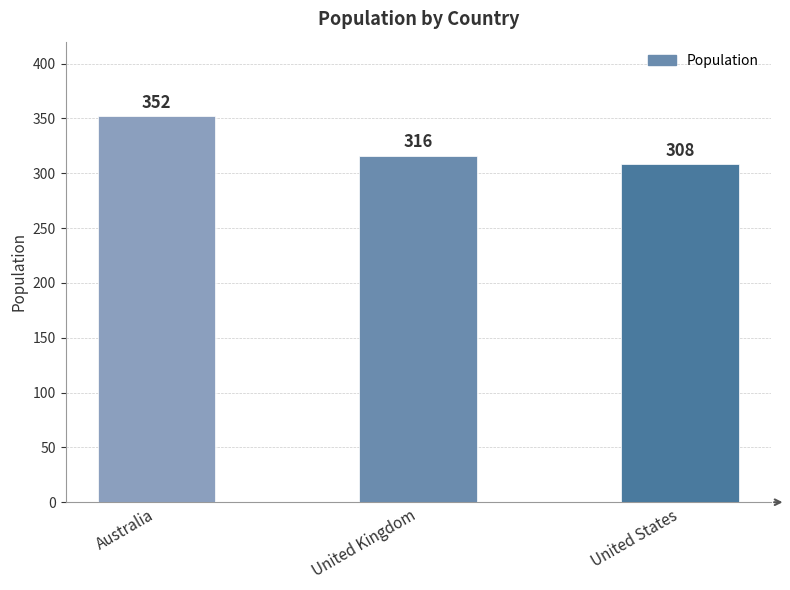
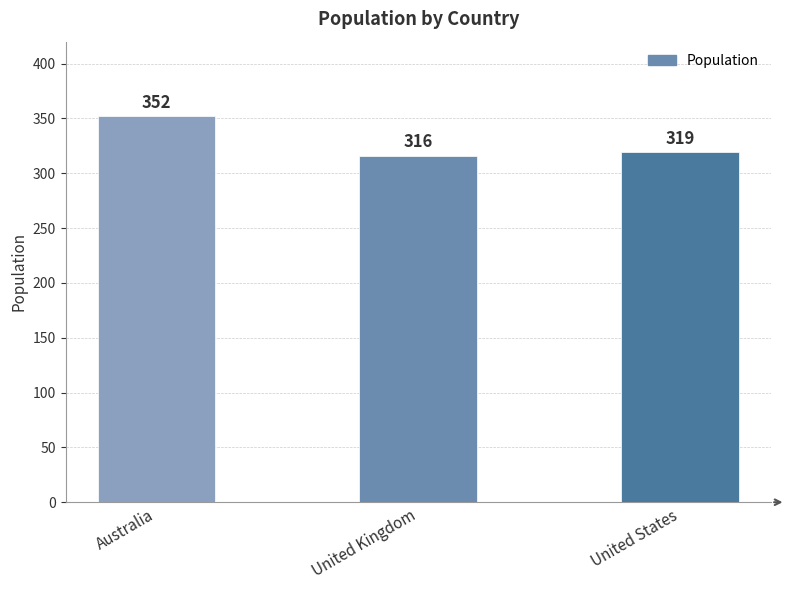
  {
    "Australia": 352,
    "United Kingdom": 316,
-   "United States": 308
+   "United States": 319
  }
